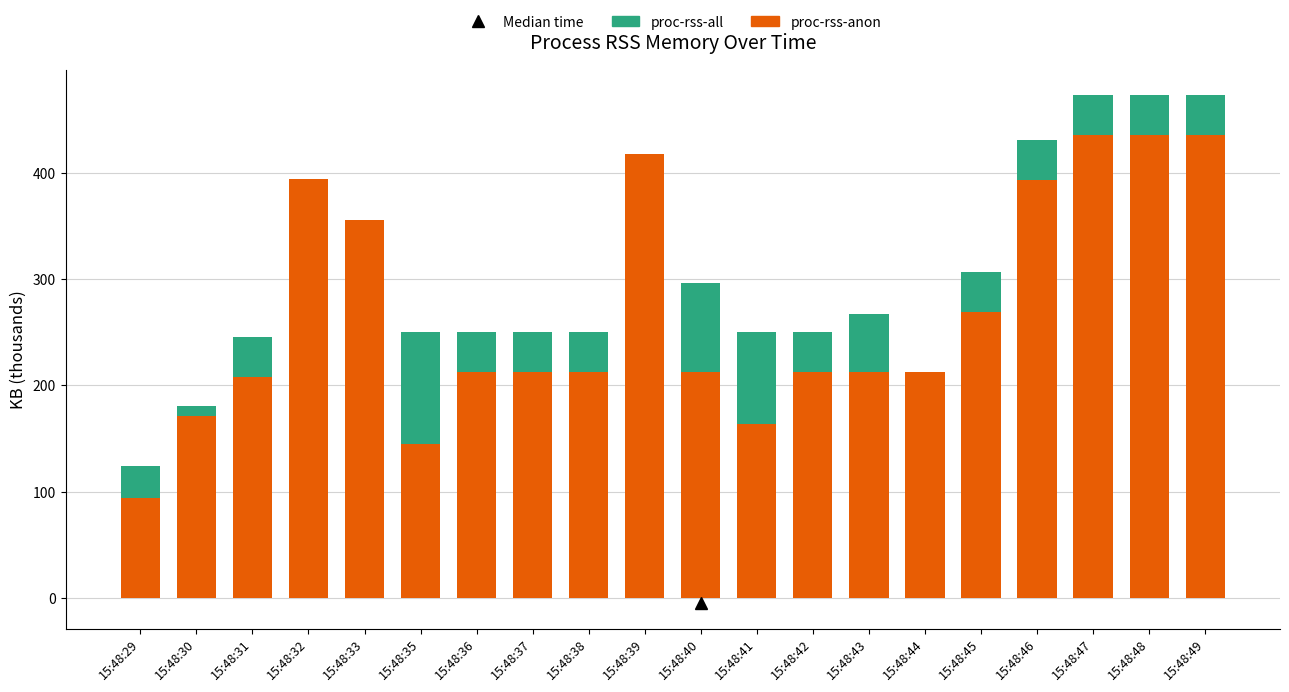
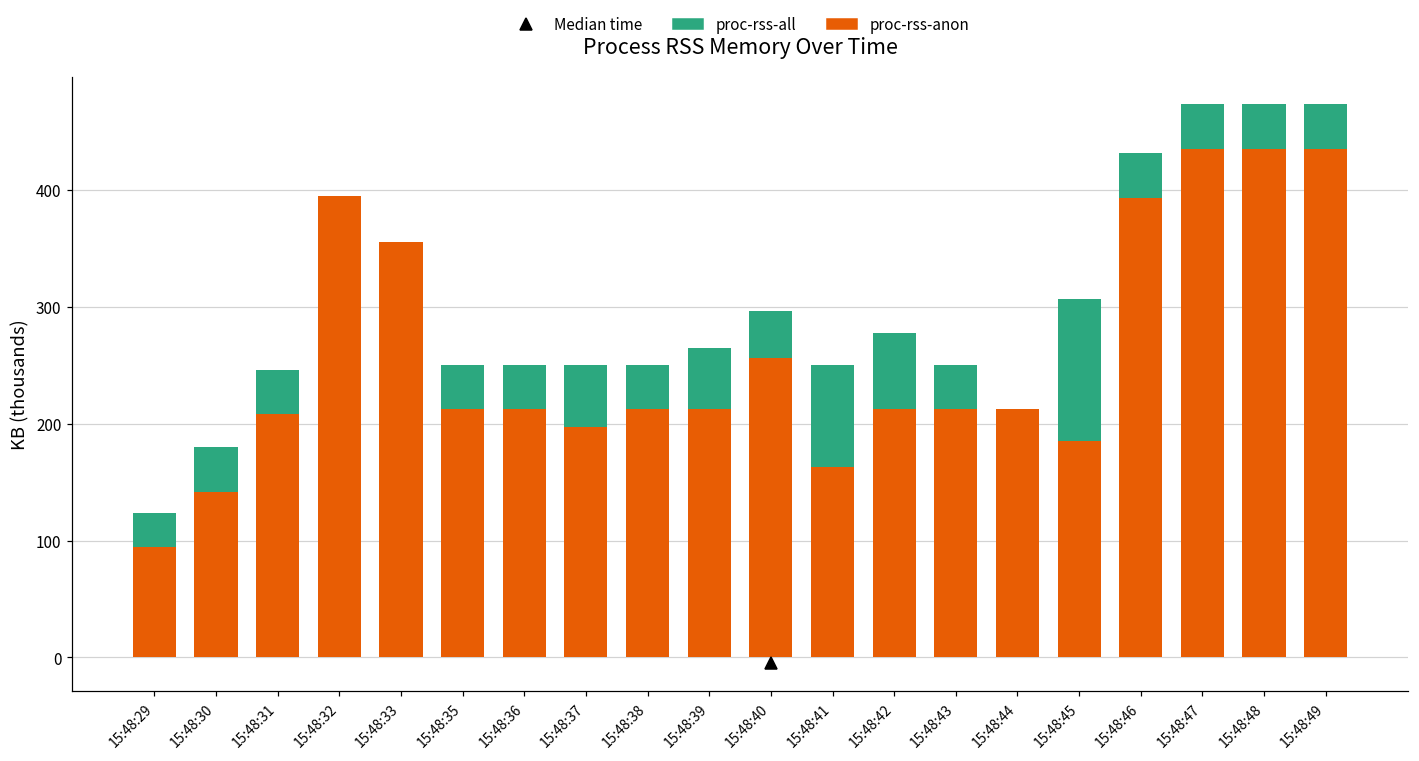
  {
    "proc-rss-all": {
      "15:48:29": 124,
      "15:48:30": 180,
      "15:48:31": 246,
      "15:48:35": 250,
      "15:48:36": 250,
      "15:48:37": 250,
      "15:48:38": 250,
      "15:48:40": 297,
      "15:48:41": 250,
-     "15:48:42": 250,
-     "15:48:43": 267,
+     "15:48:42": 278,
+     "15:48:43": 250,
      "15:48:45": 307,
      "15:48:46": 431,
      "15:48:47": 473,
      "15:48:48": 473,
      "15:48:49": 473
    },
    "Median time": {
      "15:48:40": -5
    },
    "proc-rss-anon": {
-     "15:48:30": 171,
+     "15:48:30": 142,
      "15:48:32": 395,
      "15:48:33": 356,
-     "15:48:35": 145,
-     "15:48:37": 212,
-     "15:48:39": 418,
-     "15:48:40": 212,
+     "15:48:35": 212,
+     "15:48:37": 197,
+     "15:48:39": 212,
+     "15:48:40": 256,
      "15:48:44": 212,
-     "15:48:45": 269
+     "15:48:45": 185
    }
  }
